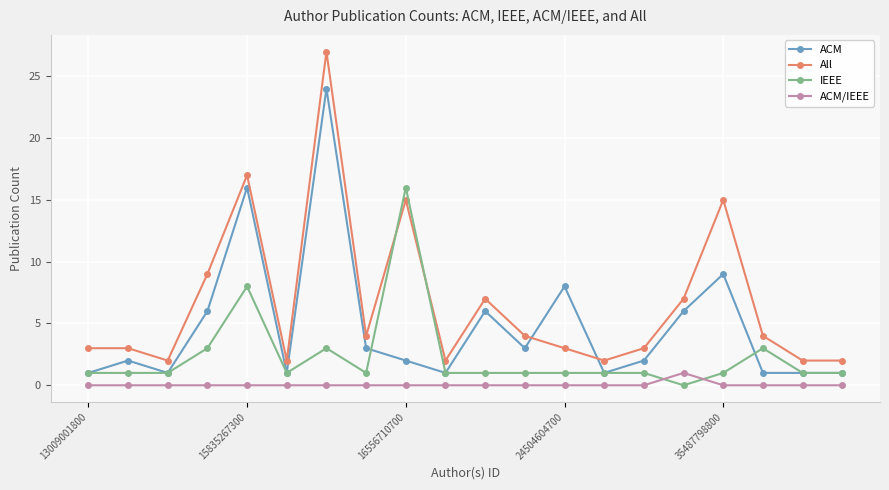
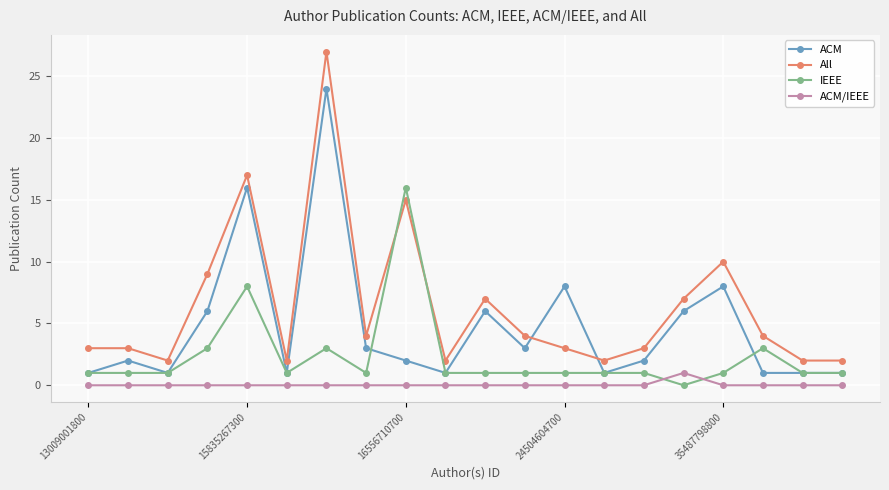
  {
    "ACM": {
      "15835267300": 16,
      "16556710700": 2,
      "24504604700": 8,
-     "35487798800": 9
+     "35487798800": 8
    },
    "All": {
      "13009001800": 3,
      "15835267300": 17,
      "16556710700": 15,
      "24504604700": 3,
-     "35487798800": 15
+     "35487798800": 10
    },
    "IEEE": {
      "15835267300": 8,
      "16556710700": 16,
      "24504604700": 1,
      "35487798800": 1
    },
    "ACM/IEEE": {
      "13009001800": 0,
      "15835267300": 0,
      "16556710700": 0,
      "24504604700": 0,
      "35487798800": 0
    }
  }
